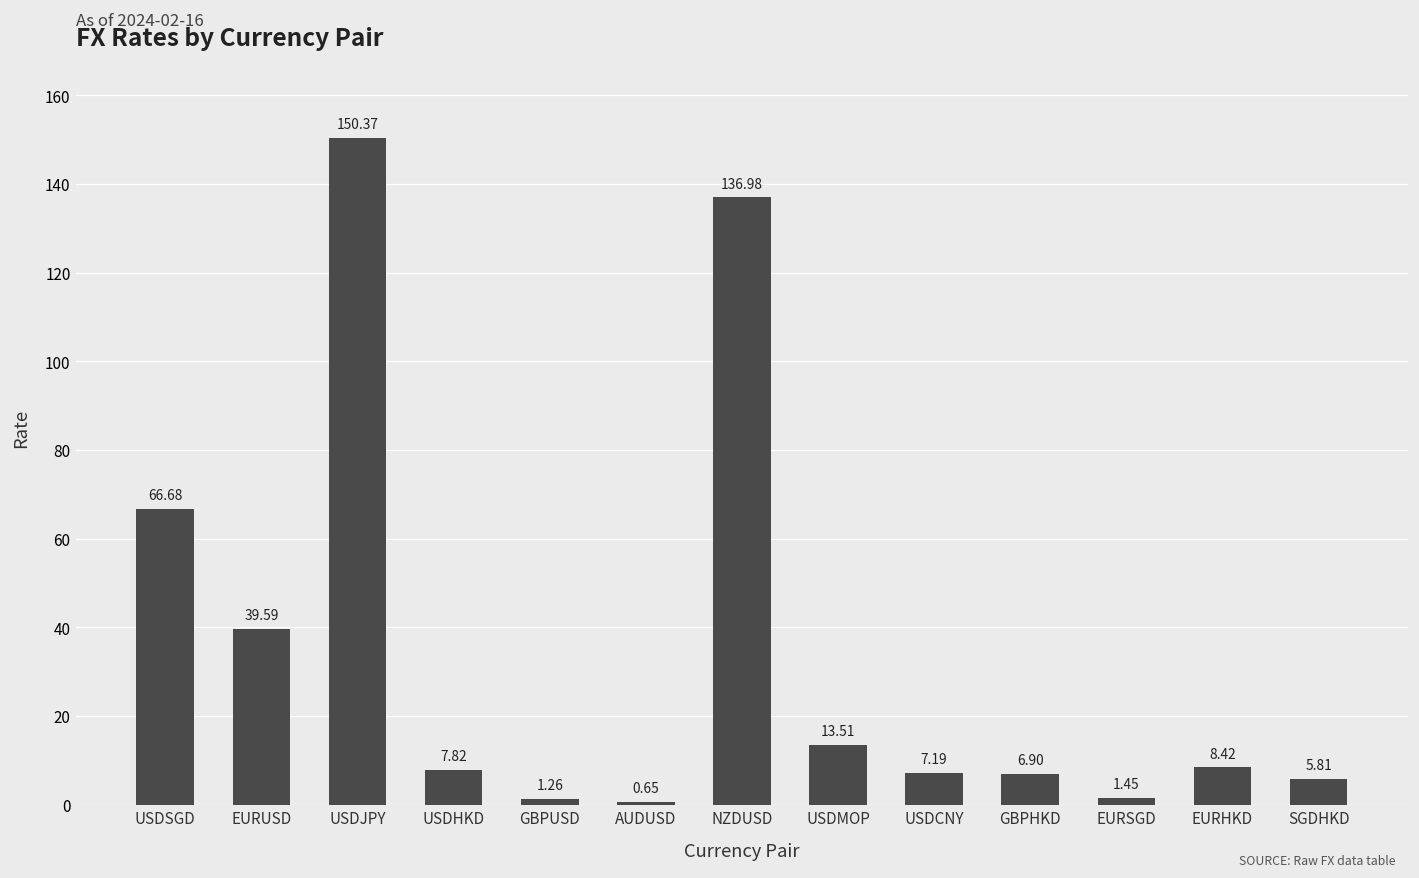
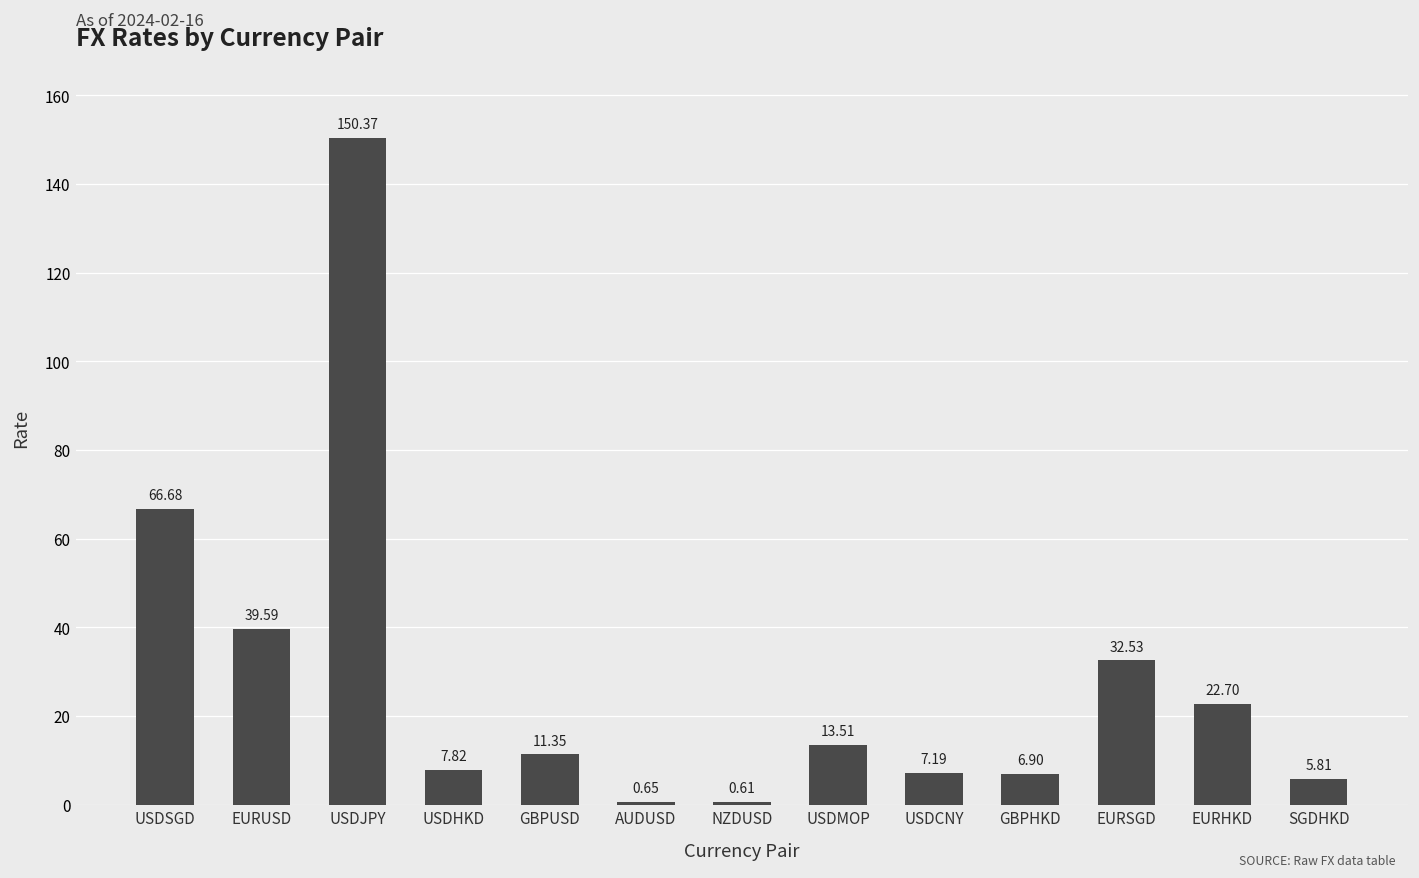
  {
    "USDSGD": 66.68,
    "EURUSD": 39.59,
    "USDJPY": 150.37,
    "USDHKD": 7.82,
-   "GBPUSD": 1.26,
+   "GBPUSD": 11.35,
    "AUDUSD": 0.65,
-   "NZDUSD": 136.98,
+   "NZDUSD": 0.61,
    "USDMOP": 13.51,
    "USDCNY": 7.19,
    "GBPHKD": 6.90,
-   "EURSGD": 1.45,
-   "EURHKD": 8.42,
+   "EURSGD": 32.53,
+   "EURHKD": 22.70,
    "SGDHKD": 5.81
  }
